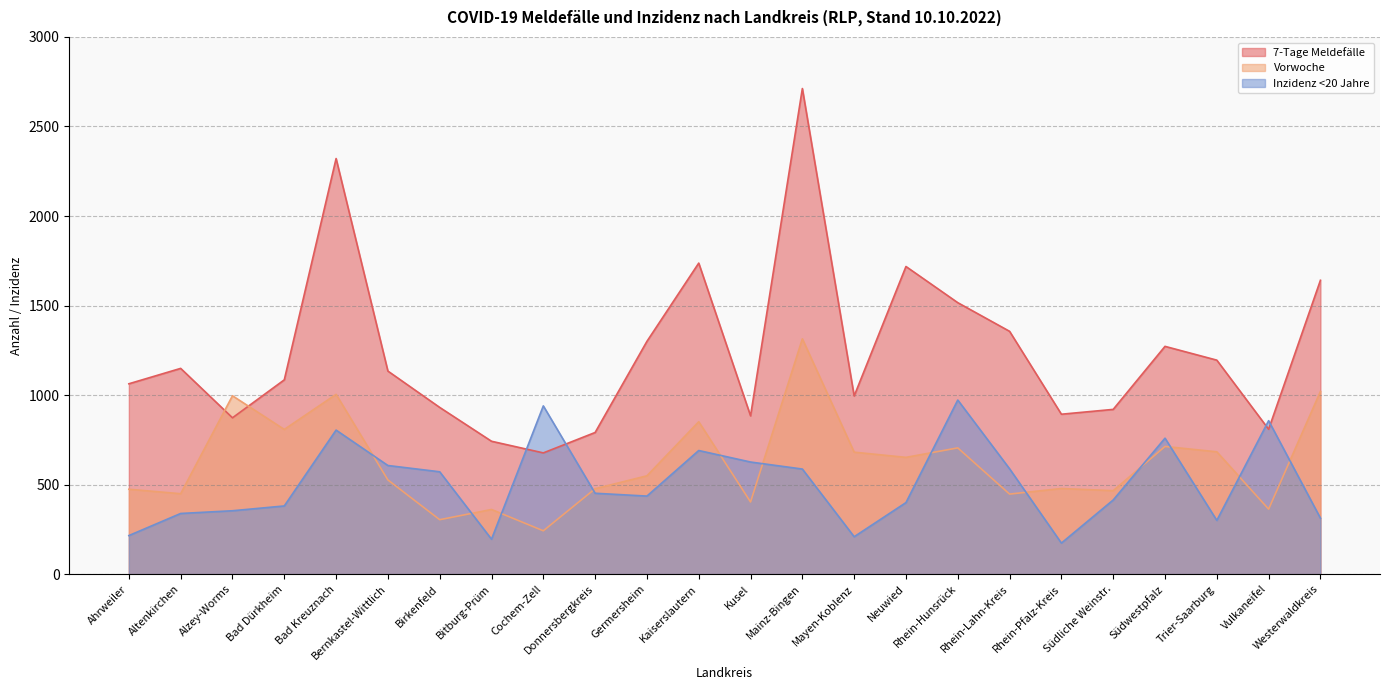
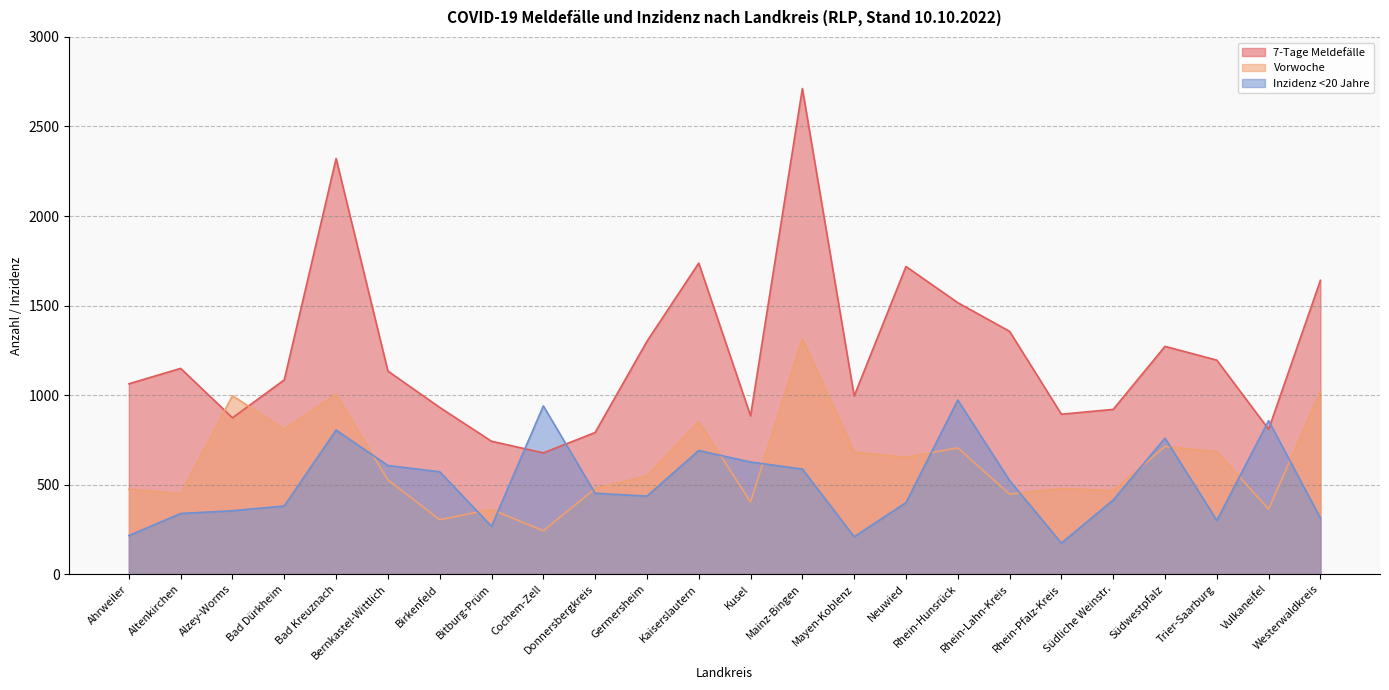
  {
    "Inzidenz <20 Jahre": {
      "Ahrweiler": 220,
      "Altenkirchen": 340,
      "Alzey-Worms": 350,
      "Bad Dürkheim": 380,
      "Bad Kreuznach": 800,
      "Bernkastel-Wittlich": 610,
      "Birkenfeld": 570,
-     "Bitburg-Prüm": 200,
+     "Bitburg-Prüm": 270,
      "Cochem-Zell": 940,
      "Donnersbergkreis": 450,
      "Germersheim": 440,
      "Kaiserslautern": 690,
      "Kusel": 630,
      "Mainz-Bingen": 590,
      "Mayen-Koblenz": 210,
      "Neuwied": 400,
      "Rhein-Hunsrück": 970,
-     "Rhein-Lahn-Kreis": 590,
+     "Rhein-Lahn-Kreis": 520,
      "Rhein-Pfalz-Kreis": 170,
      "Südliche Weinstr.": 410,
      "Südwestpfalz": 760,
      "Trier-Saarburg": 300,
      "Vulkaneifel": 860,
      "Westerwaldkreis": 310
    }
  }
